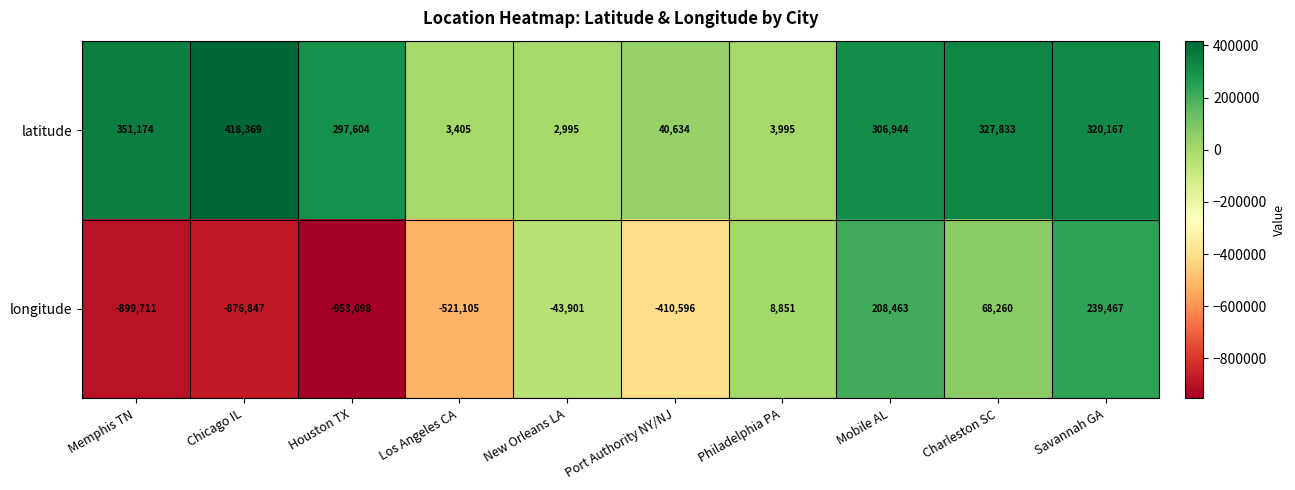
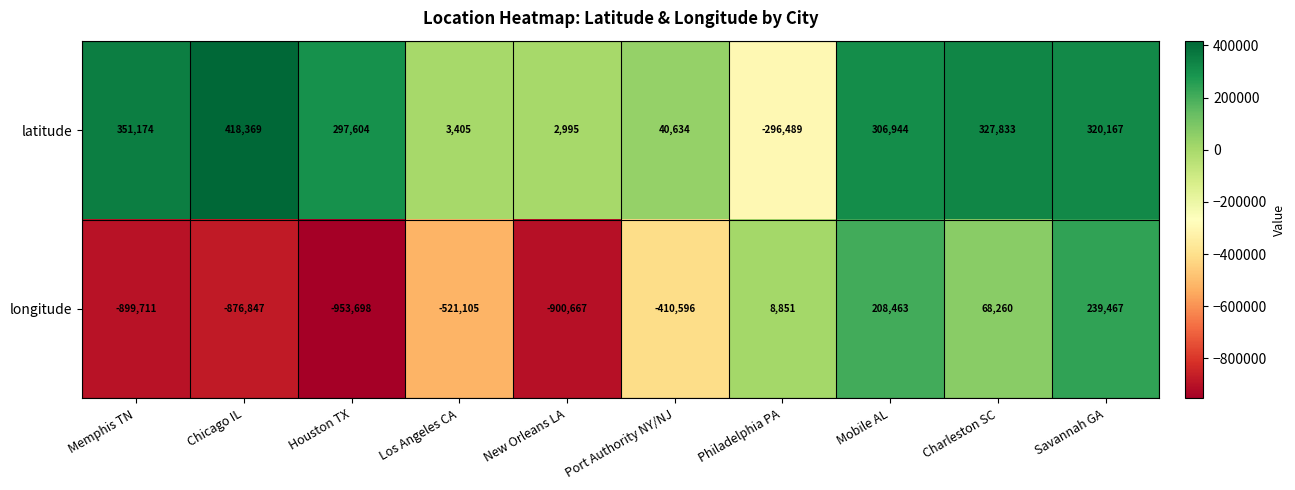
  {
    "latitude": {
      "Memphis TN": "351,174",
      "Chicago IL": "418,369",
      "Houston TX": "297,604",
      "Los Angeles CA": "3,405",
      "New Orleans LA": "2,995",
      "Port Authority NY/NJ": "40,634",
-     "Philadelphia PA": "3,995",
+     "Philadelphia PA": "-296,489",
      "Mobile AL": "306,944",
      "Charleston SC": "327,833",
      "Savannah GA": "320,167"
    },
    "longitude": {
      "Memphis TN": "-899,711",
      "Chicago IL": "-876,847",
      "Houston TX": "-953,698",
      "Los Angeles CA": "-521,105",
-     "New Orleans LA": "-43,901",
+     "New Orleans LA": "-900,667",
      "Port Authority NY/NJ": "-410,596",
      "Philadelphia PA": "8,851",
      "Mobile AL": "208,463",
      "Charleston SC": "68,260",
      "Savannah GA": "239,467"
    }
  }
